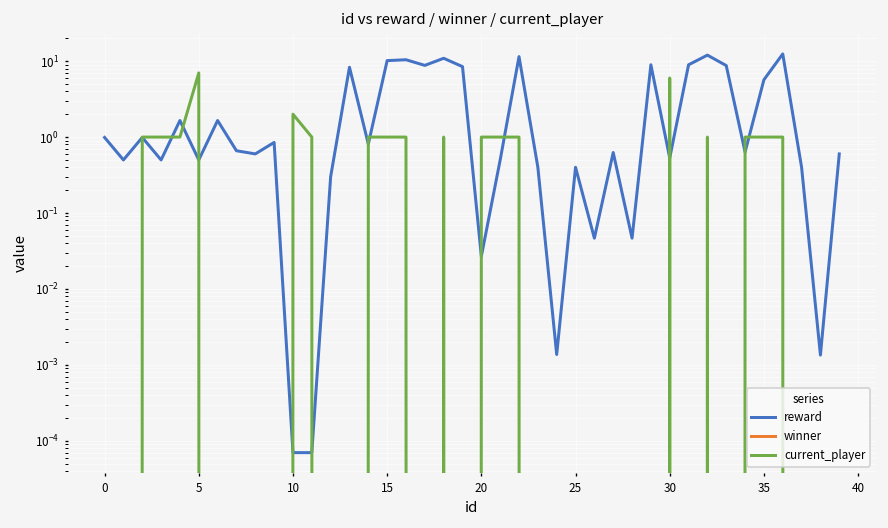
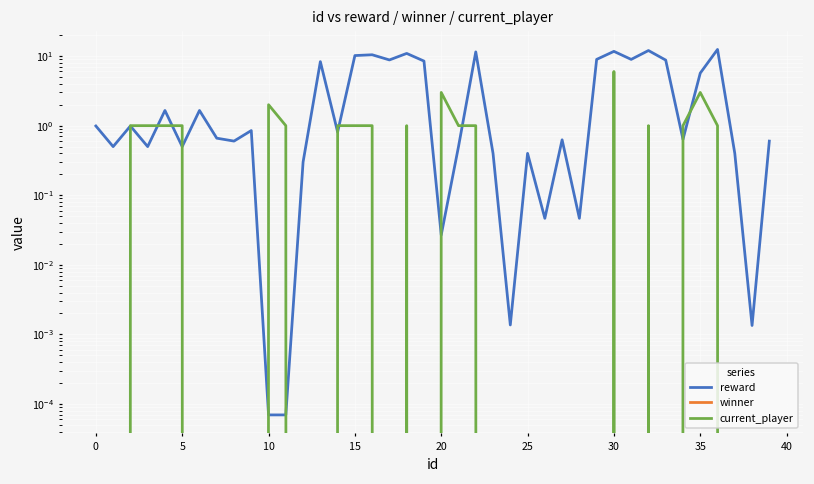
  {
    "reward": {
      "0": 1.0,
      "5": 0.5,
      "10": 0.00007,
      "15": 10,
      "20": 0.027,
      "25": 0.4,
-     "30": 0.5,
+     "30": 12,
      "35": 6
    },
    "current_player": {
-     "5": 7,
+     "5": 1,
      "10": 2,
      "15": 1,
-     "20": 1,
+     "20": 3,
      "30": 6,
-     "35": 1
+     "35": 3
    }
  }
